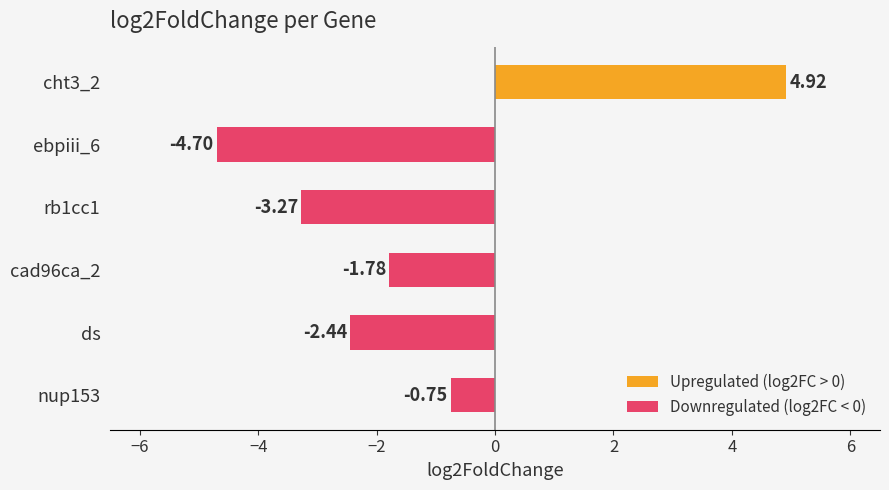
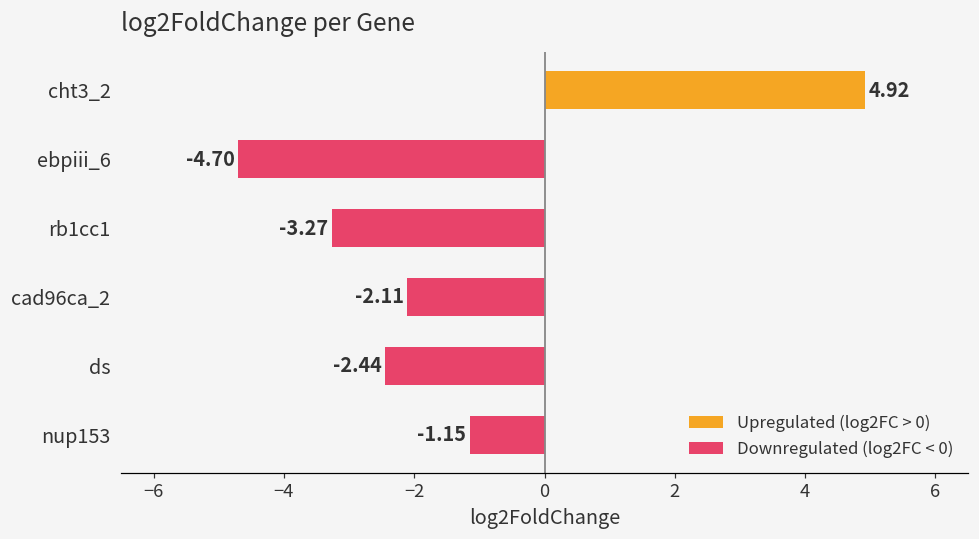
  {
    "cht3_2": 4.92,
    "ebpiii_6": -4.70,
    "rb1cc1": -3.27,
-   "cad96ca_2": -1.78,
+   "cad96ca_2": -2.11,
    "ds": -2.44,
-   "nup153": -0.75
+   "nup153": -1.15
  }
